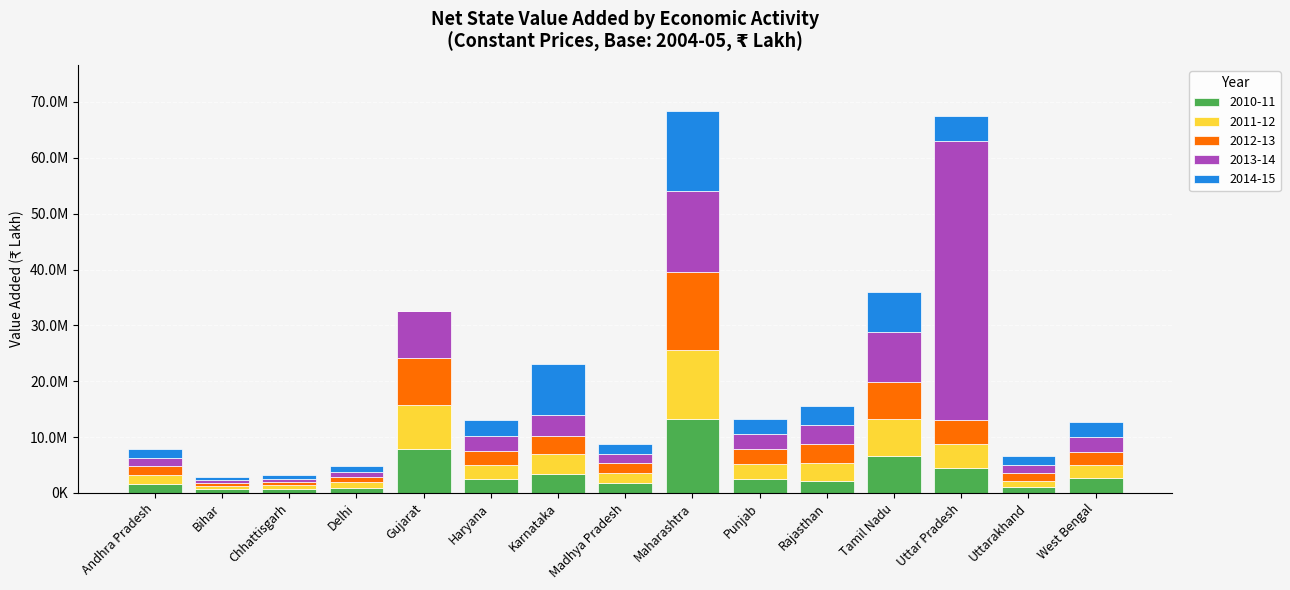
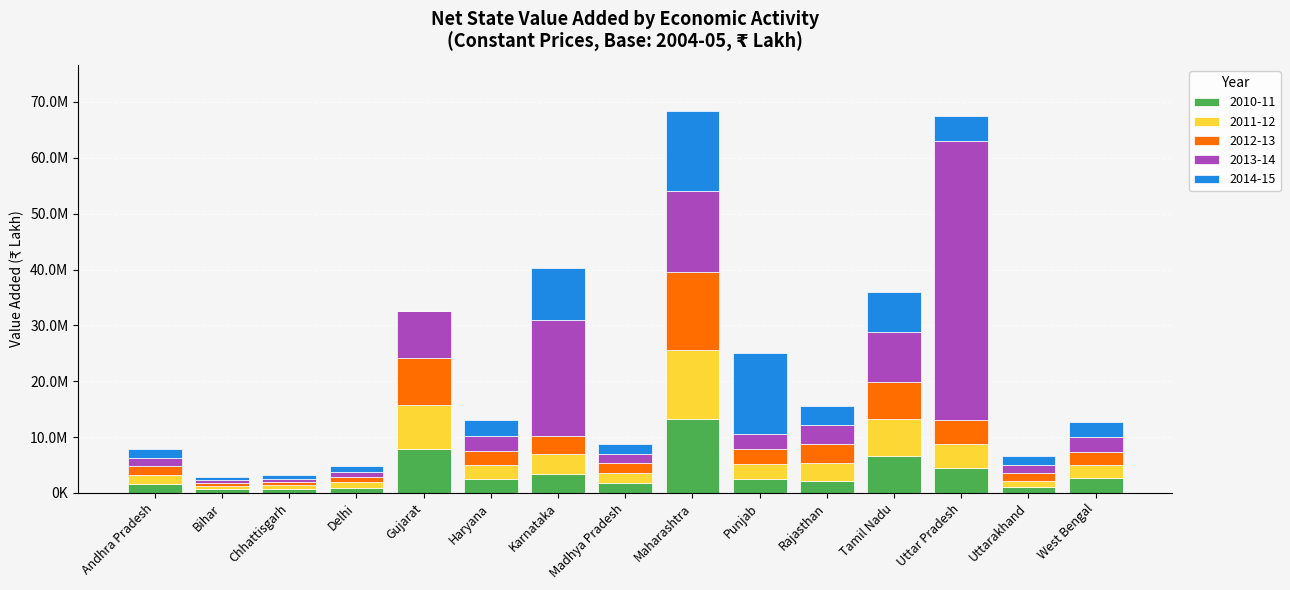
  {
    "2010-11": {
      "Andhra Pradesh": 2000000,
      "Bihar": 1000000,
      "Chhattisgarh": 1000000,
      "Delhi": 1000000,
      "Gujarat": 8000000,
      "Haryana": 2000000,
      "Karnataka": 3000000,
      "Madhya Pradesh": 2000000,
      "Maharashtra": 13000000,
      "Punjab": 3000000,
      "Rajasthan": 2000000,
      "Tamil Nadu": 7000000,
      "Uttar Pradesh": 4000000,
      "Uttarakhand": 1000000,
      "West Bengal": 3000000
    },
    "2011-12": {
      "Andhra Pradesh": 2000000,
      "Bihar": 1000000,
      "Chhattisgarh": 1000000,
      "Delhi": 1000000,
      "Gujarat": 8000000,
      "Haryana": 3000000,
      "Karnataka": 3000000,
      "Madhya Pradesh": 2000000,
      "Maharashtra": 12000000,
      "Punjab": 3000000,
      "Rajasthan": 3000000,
      "Tamil Nadu": 7000000,
      "Uttar Pradesh": 4000000,
      "Uttarakhand": 1000000,
      "West Bengal": 2000000
    },
    "2012-13": {
      "Andhra Pradesh": 2000000,
      "Bihar": 1000000,
      "Chhattisgarh": 1000000,
      "Delhi": 1000000,
      "Gujarat": 8000000,
      "Haryana": 3000000,
      "Karnataka": 3000000,
      "Madhya Pradesh": 2000000,
      "Maharashtra": 14000000,
      "Punjab": 3000000,
      "Rajasthan": 3000000,
      "Tamil Nadu": 7000000,
      "Uttar Pradesh": 4000000,
      "Uttarakhand": 1000000,
      "West Bengal": 2000000
    },
    "2013-14": {
      "Andhra Pradesh": 2000000,
      "Bihar": 1000000,
      "Chhattisgarh": 1000000,
      "Delhi": 1000000,
      "Gujarat": 8000000,
      "Haryana": 3000000,
-     "Karnataka": 4000000,
+     "Karnataka": 21000000,
      "Madhya Pradesh": 2000000,
      "Maharashtra": 14000000,
      "Punjab": 3000000,
      "Rajasthan": 3000000,
      "Tamil Nadu": 9000000,
      "Uttar Pradesh": 50000000,
      "Uttarakhand": 1000000,
      "West Bengal": 3000000
    },
    "2014-15": {
      "Andhra Pradesh": 2000000,
      "Bihar": 1000000,
      "Chhattisgarh": 1000000,
      "Delhi": 1000000,
      "Gujarat": 0,
      "Haryana": 3000000,
      "Karnataka": 9000000,
      "Madhya Pradesh": 2000000,
      "Maharashtra": 14000000,
-     "Punjab": 3000000,
+     "Punjab": 14000000,
      "Rajasthan": 3000000,
      "Tamil Nadu": 7000000,
      "Uttar Pradesh": 4000000,
      "Uttarakhand": 2000000,
      "West Bengal": 3000000
    }
  }
